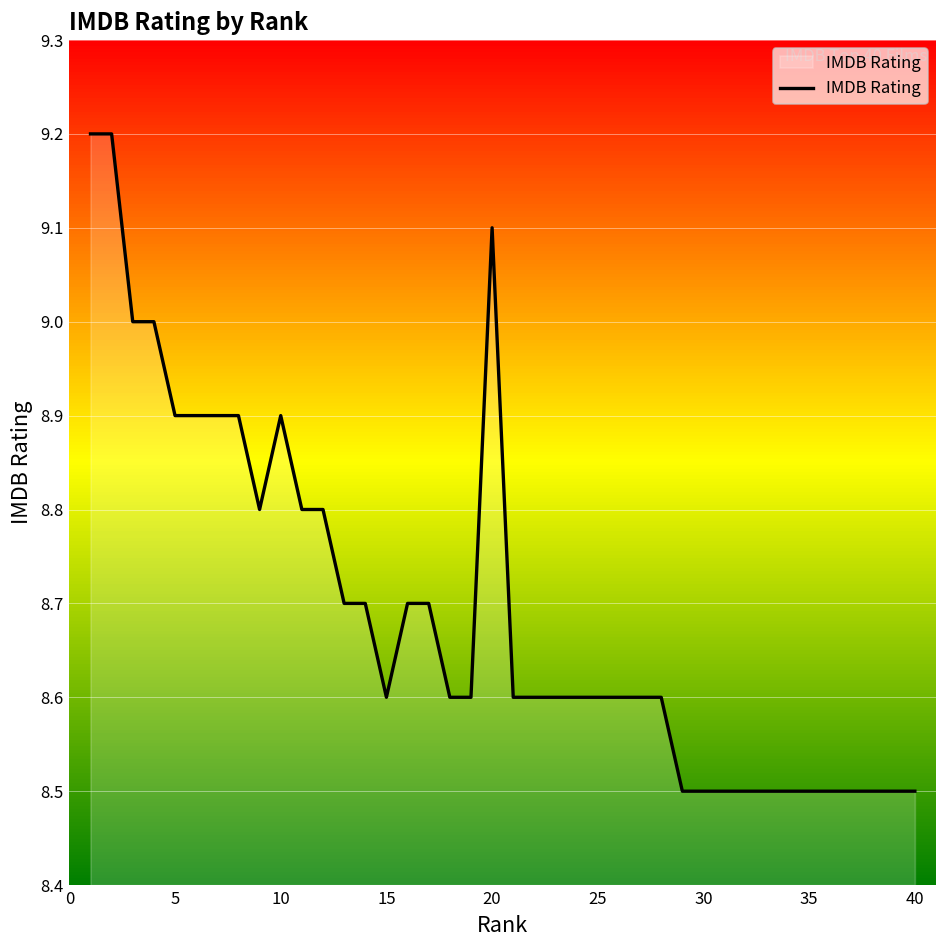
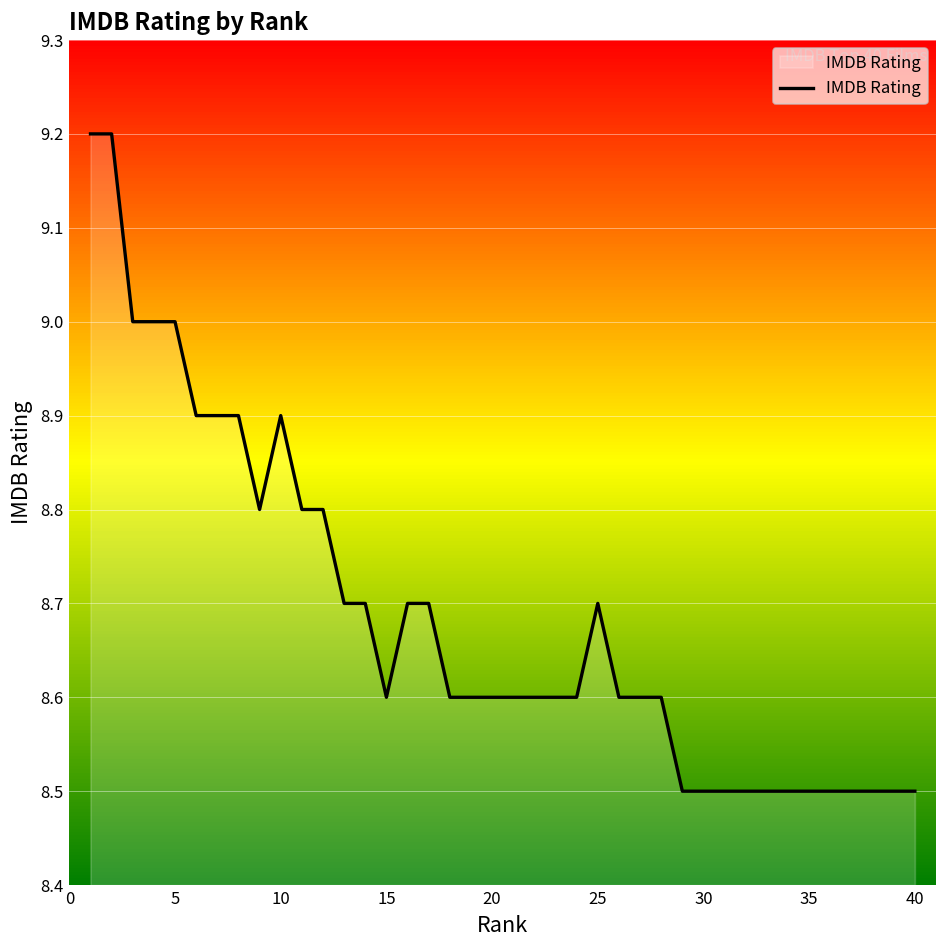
  {
-   "5": 8.9,
+   "5": 9.0,
    "10": 8.9,
    "15": 8.6,
-   "20": 9.1,
-   "25": 8.6,
+   "20": 8.6,
+   "25": 8.7,
    "30": 8.5,
    "35": 8.5,
    "40": 8.5
  }
